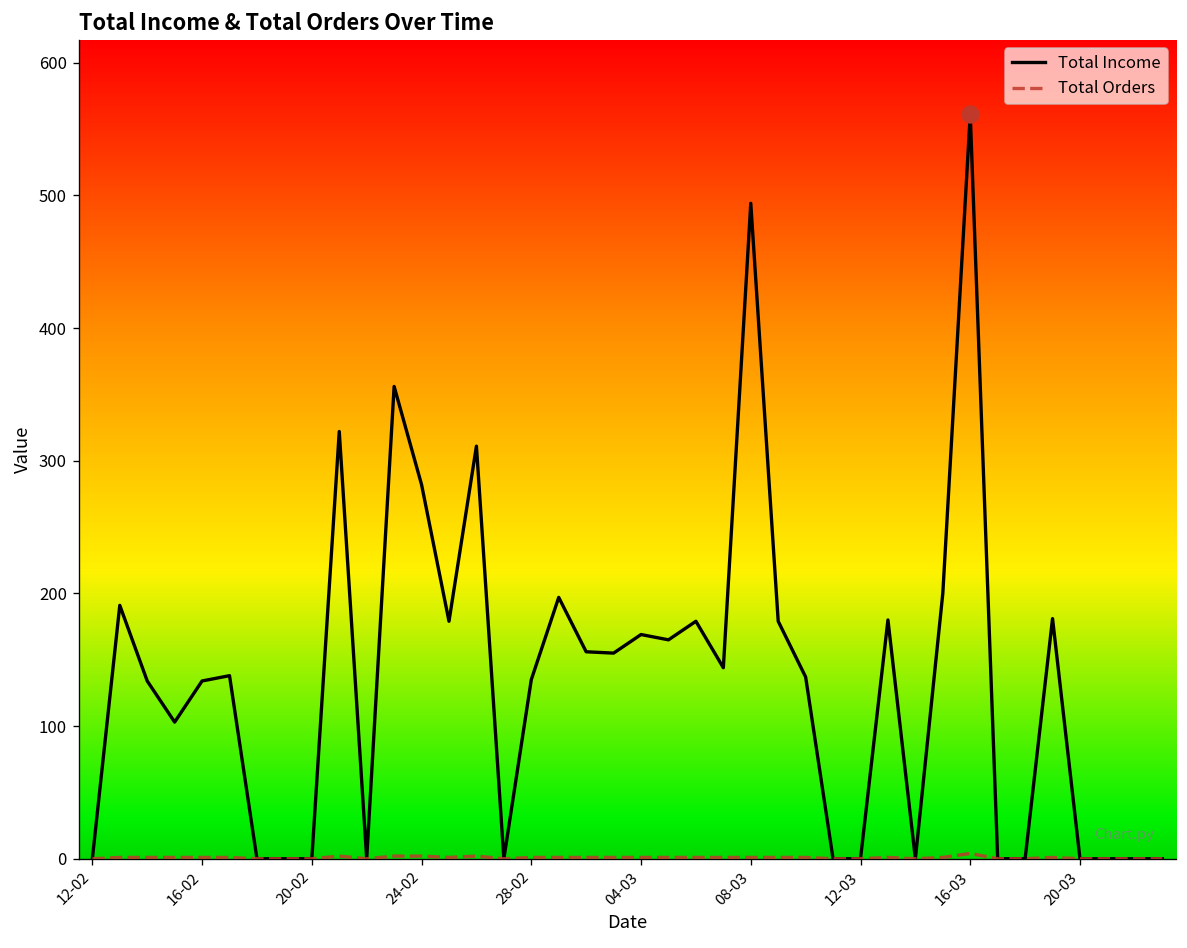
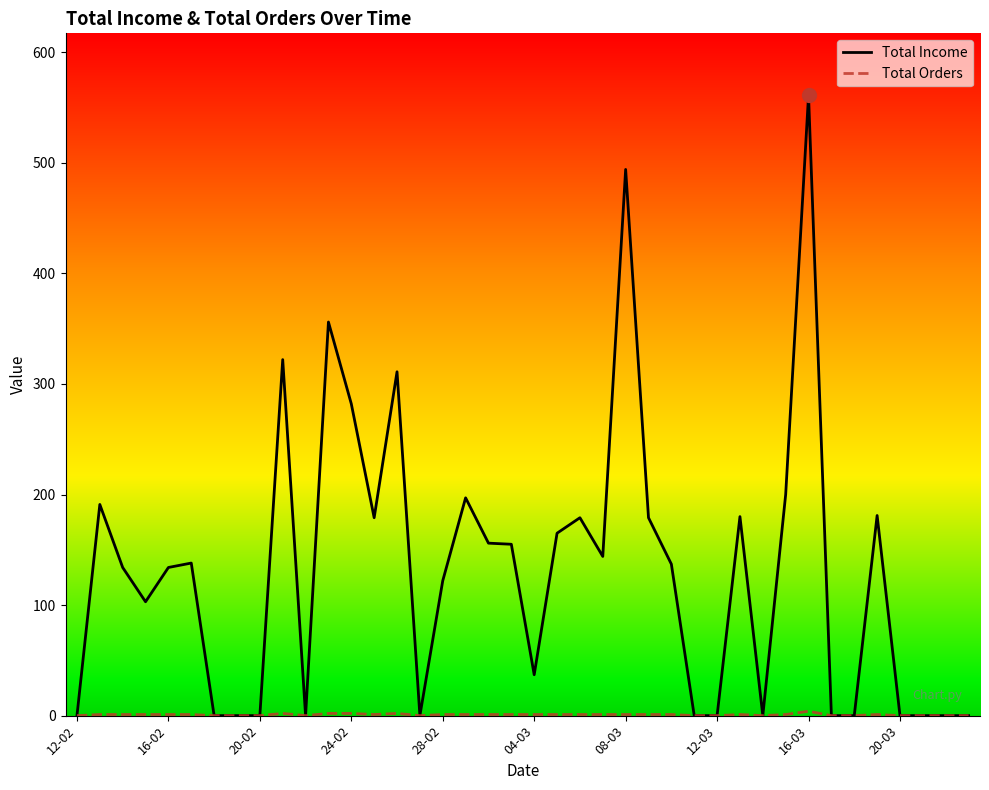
  {
    "Total Income": {
      "16-02": 134,
      "24-02": 282,
-     "28-02": 135,
-     "04-03": 169,
+     "28-02": 122,
+     "04-03": 37,
      "08-03": 494
    }
  }
